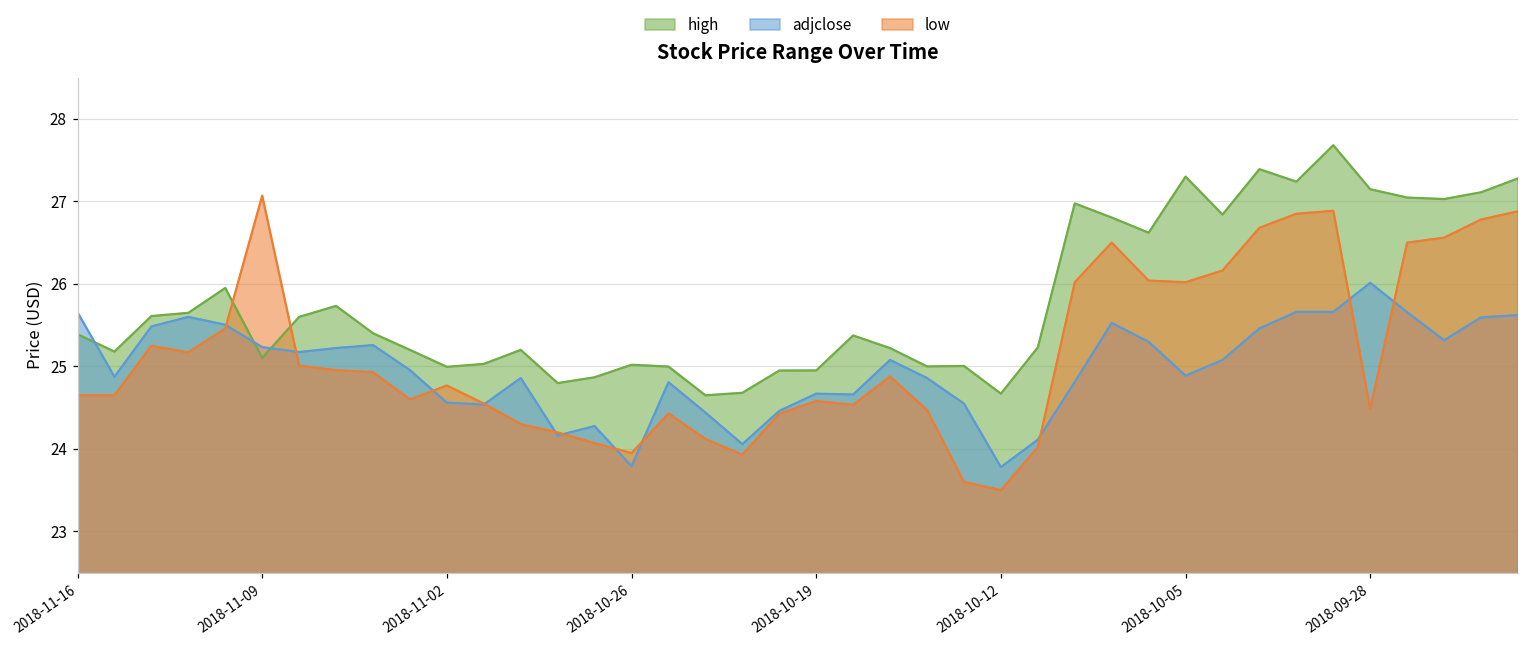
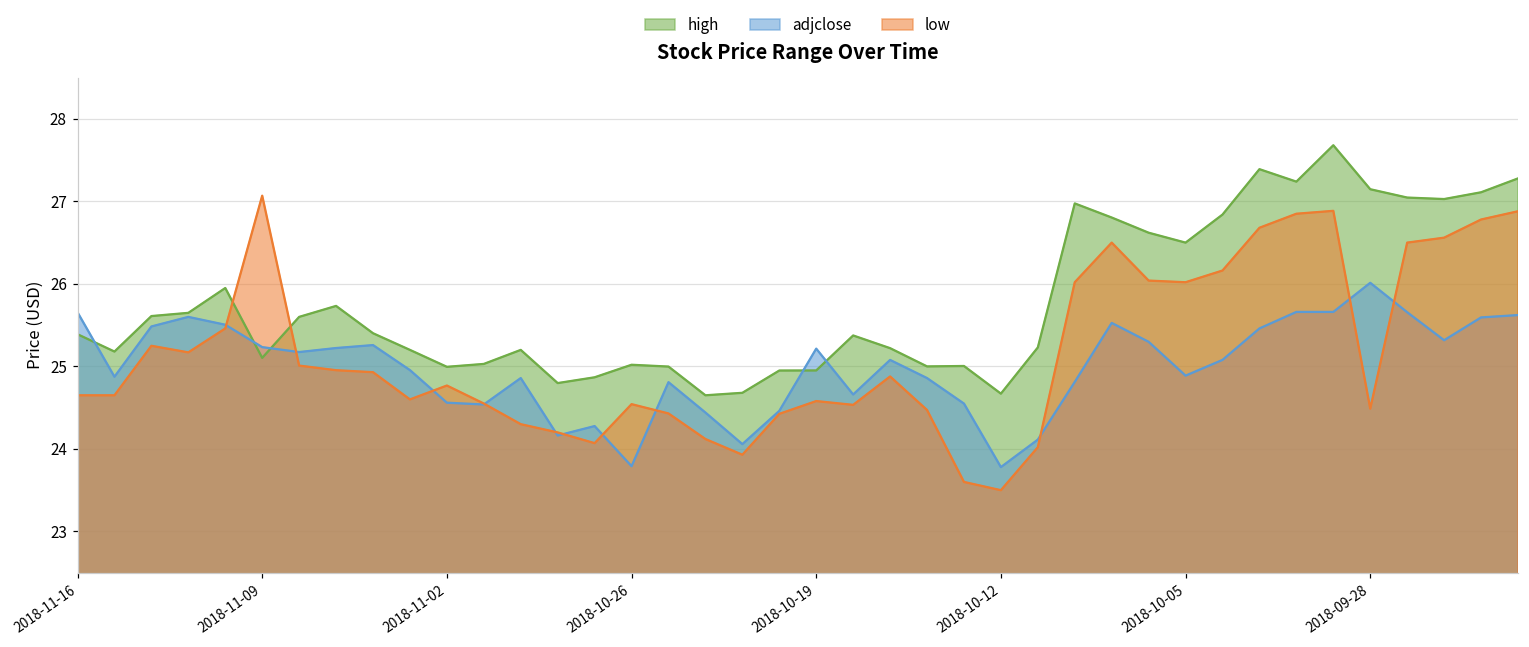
  {
    "high": {
      "2018-11-16": 25.4,
      "2018-11-09": 25.1,
      "2018-11-02": 25.0,
      "2018-10-26": 25.0,
      "2018-10-19": 25.0,
      "2018-10-12": 24.7,
-     "2018-10-05": 27.3,
+     "2018-10-05": 26.5,
      "2018-09-28": 27.1
    },
    "adjclose": {
      "2018-11-16": 25.7,
      "2018-11-09": 25.2,
      "2018-11-02": 24.6,
      "2018-10-26": 23.8,
-     "2018-10-19": 24.7,
+     "2018-10-19": 25.2,
      "2018-10-12": 23.8,
      "2018-10-05": 24.9,
      "2018-09-28": 26.0
    },
    "low": {
      "2018-11-16": 24.6,
      "2018-11-09": 27.1,
      "2018-11-02": 24.8,
-     "2018-10-26": 24.0,
+     "2018-10-26": 24.5,
      "2018-10-19": 24.6,
      "2018-10-12": 23.5,
      "2018-10-05": 26.0,
      "2018-09-28": 24.5
    }
  }
